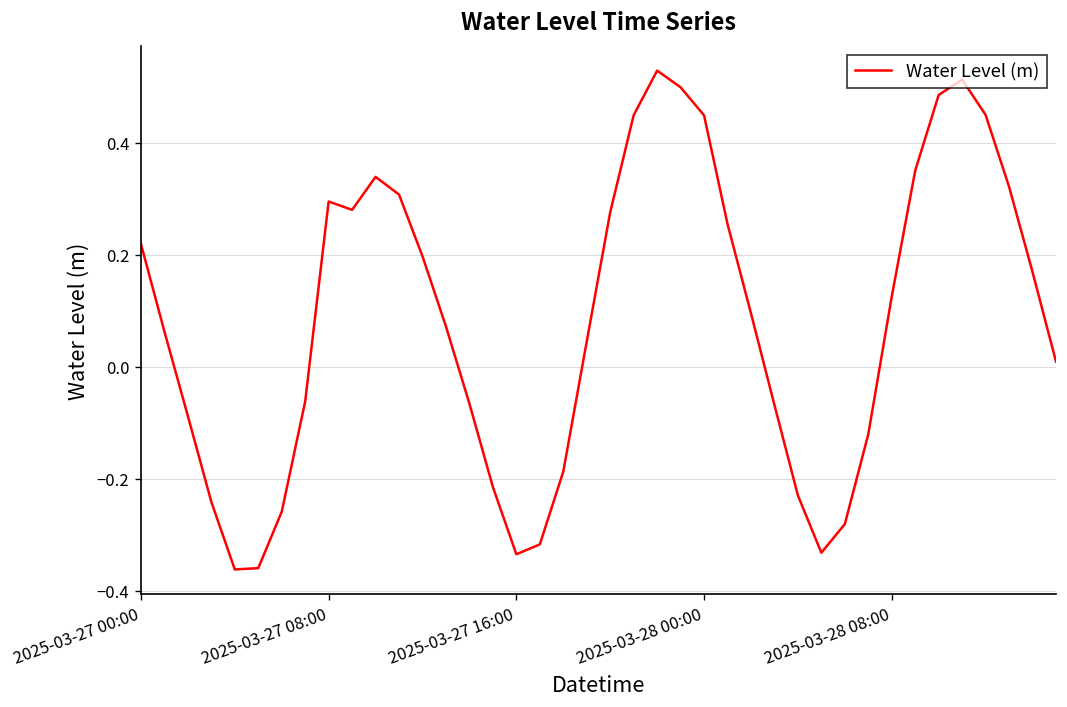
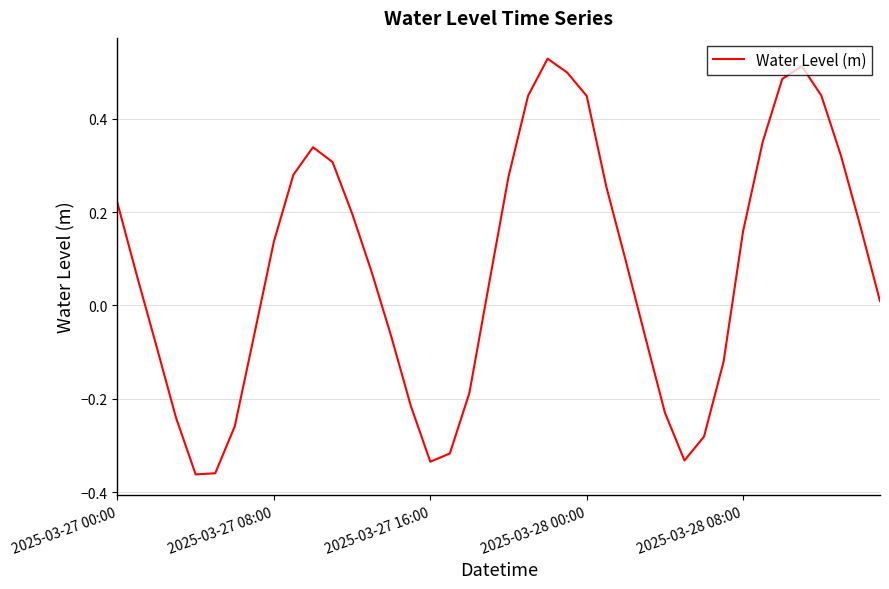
  {
    "2025-03-27 00:00": 0.22,
-   "2025-03-27 08:00": 0.29,
+   "2025-03-27 08:00": 0.14,
    "2025-03-27 16:00": -0.33,
    "2025-03-28 00:00": 0.45,
-   "2025-03-28 08:00": 0.13
+   "2025-03-28 08:00": 0.16
  }
